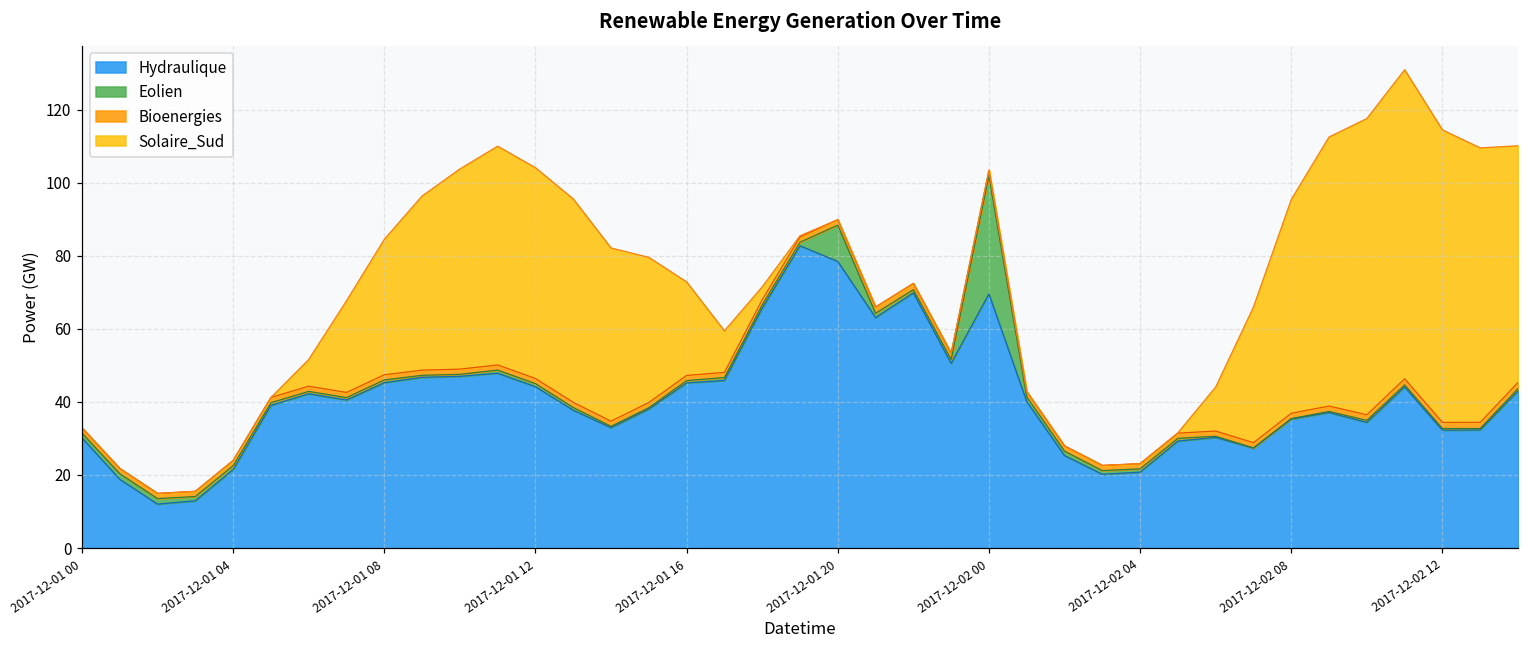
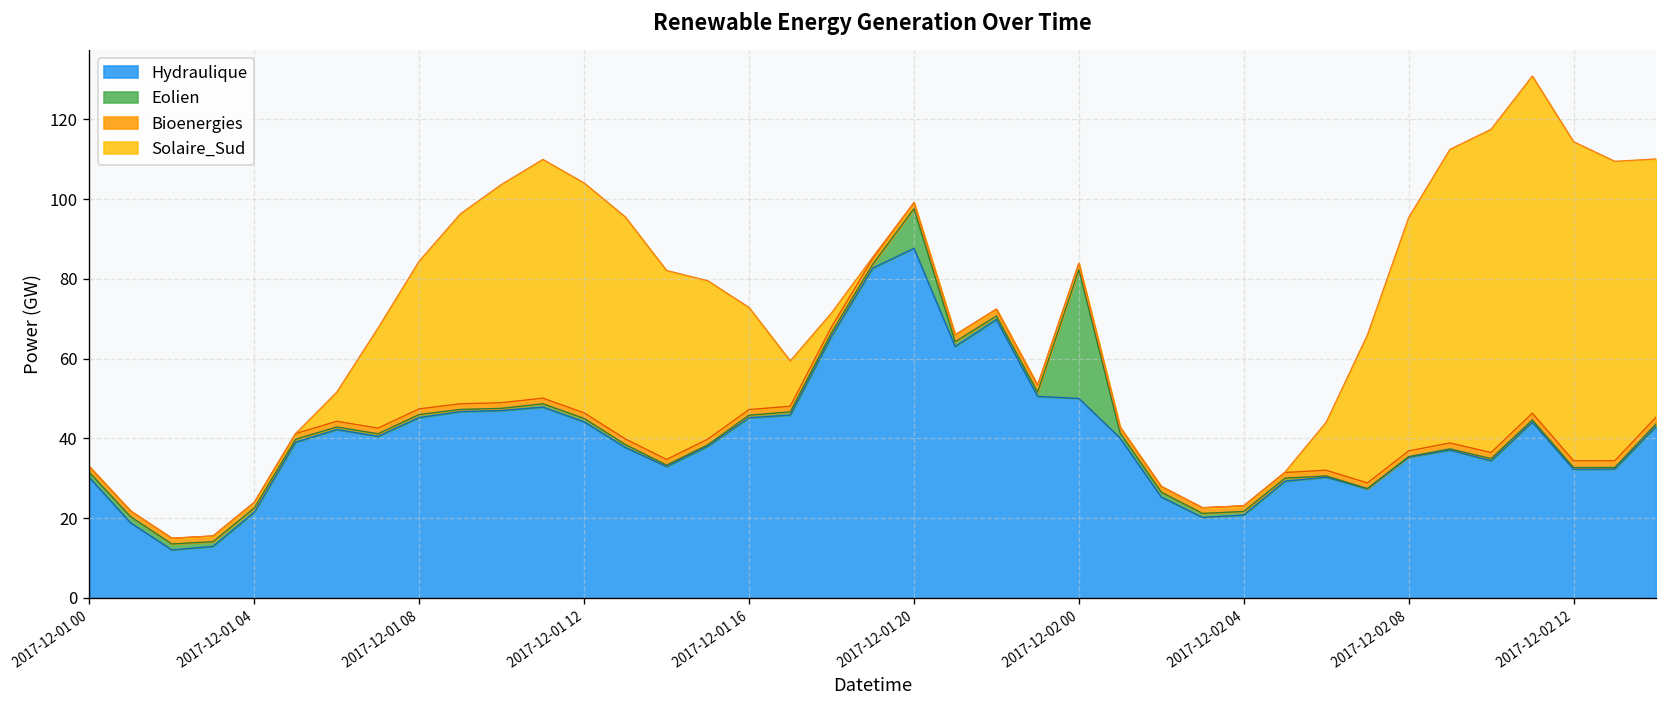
  {
    "Hydraulique": {
      "2017-12-01 00": 30,
      "2017-12-01 04": 21,
      "2017-12-01 08": 45,
      "2017-12-01 12": 44,
-     "2017-12-01 20": 78,
-     "2017-12-02 00": 70,
+     "2017-12-01 20": 88,
+     "2017-12-02 00": 50,
      "2017-12-02 04": 21
    },
    "Eolien": {
      "2017-12-01 00": 1,
      "2017-12-01 04": 1,
      "2017-12-01 08": 1,
      "2017-12-01 12": 1,
      "2017-12-01 20": 10,
      "2017-12-02 00": 32,
      "2017-12-02 04": 1
    }
  }
